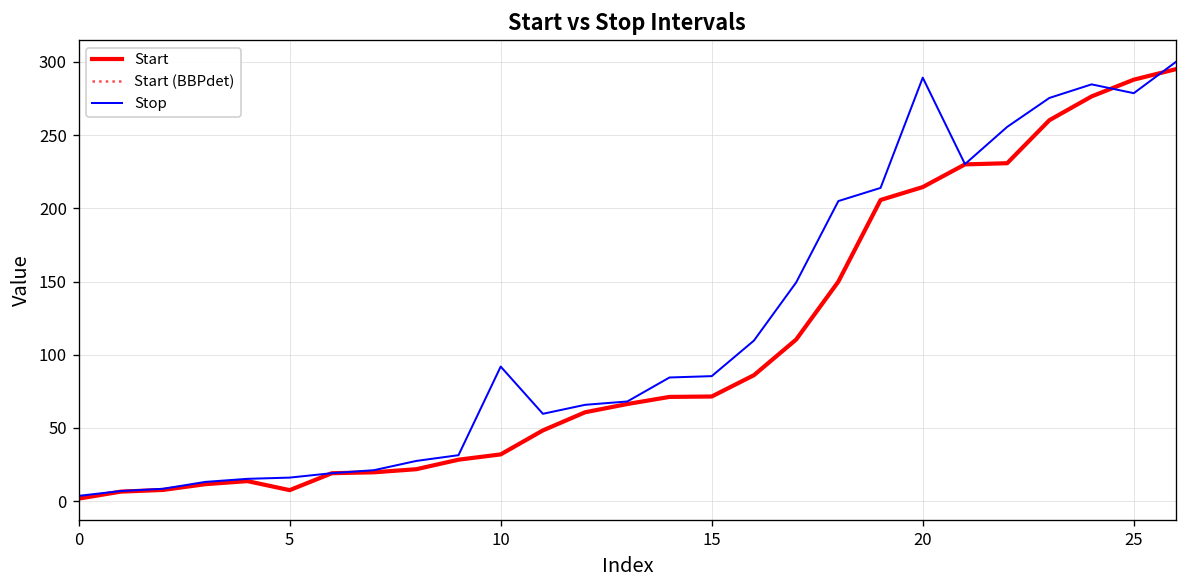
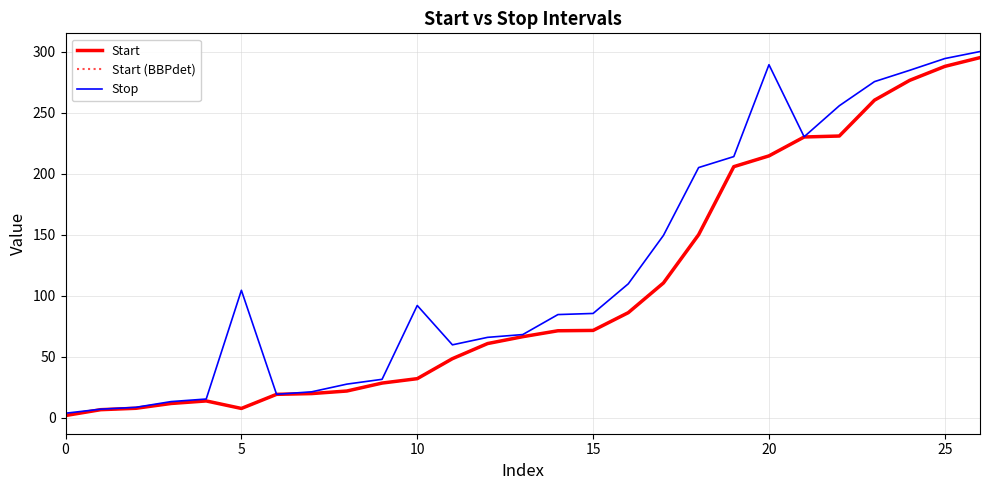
  {
    "Start (BBPdet)": {
      "5": 8,
      "10": 32,
      "15": 71,
      "20": 215,
      "25": 288
    },
    "Stop": {
-     "5": 16,
+     "5": 104,
      "10": 92,
      "15": 85,
      "20": 289,
-     "25": 279
+     "25": 294
    }
  }
